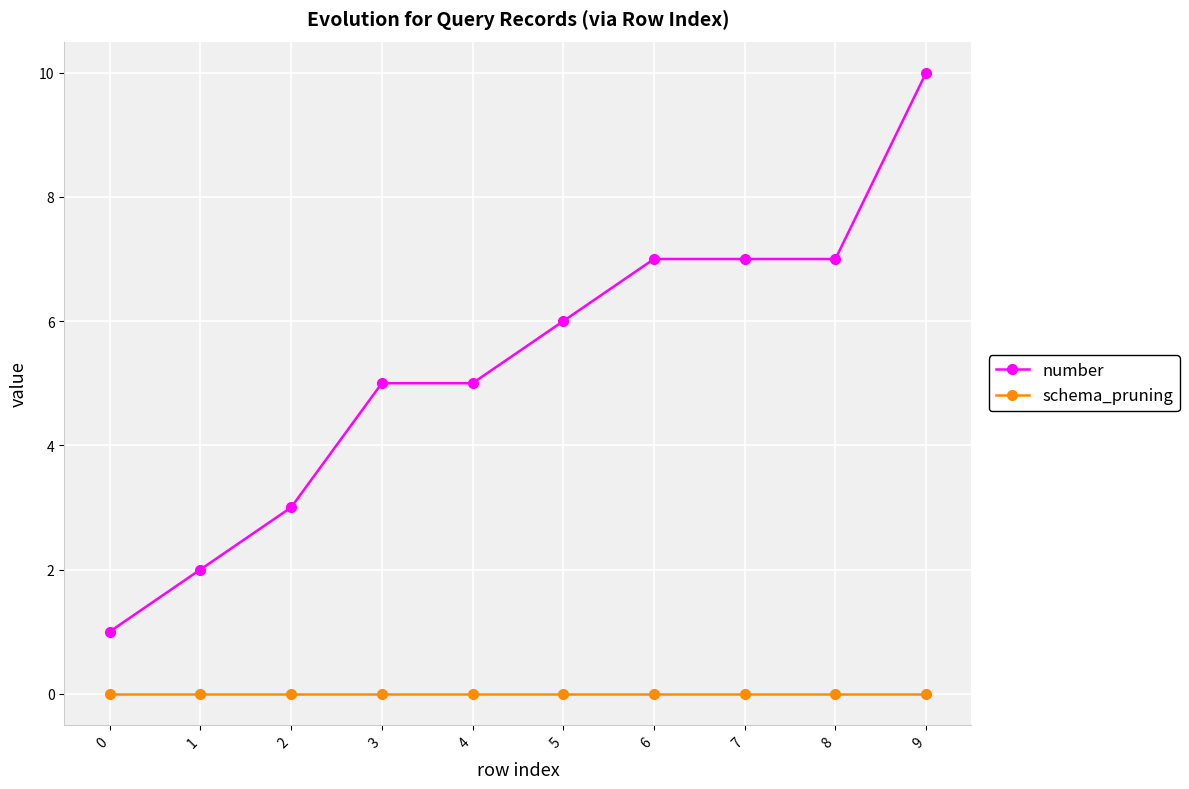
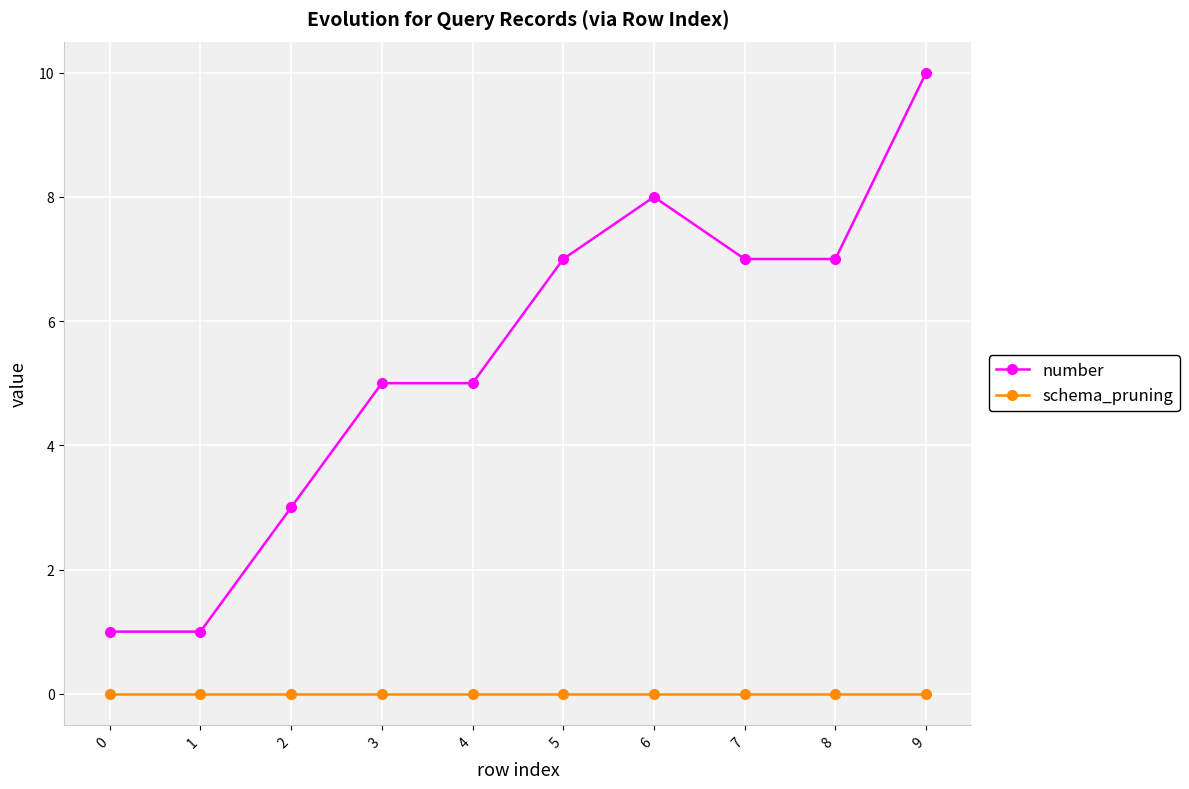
  {
    "number": {
      "0": 1,
-     "1": 2,
+     "1": 1,
      "2": 3,
      "3": 5,
      "4": 5,
-     "5": 6,
-     "6": 7,
+     "5": 7,
+     "6": 8,
      "7": 7,
      "8": 7,
      "9": 10
    },
    "schema_pruning": {
      "0": 0,
      "1": 0,
      "2": 0,
      "3": 0,
      "4": 0,
      "5": 0,
      "6": 0,
      "7": 0,
      "8": 0,
      "9": 0
    }
  }
